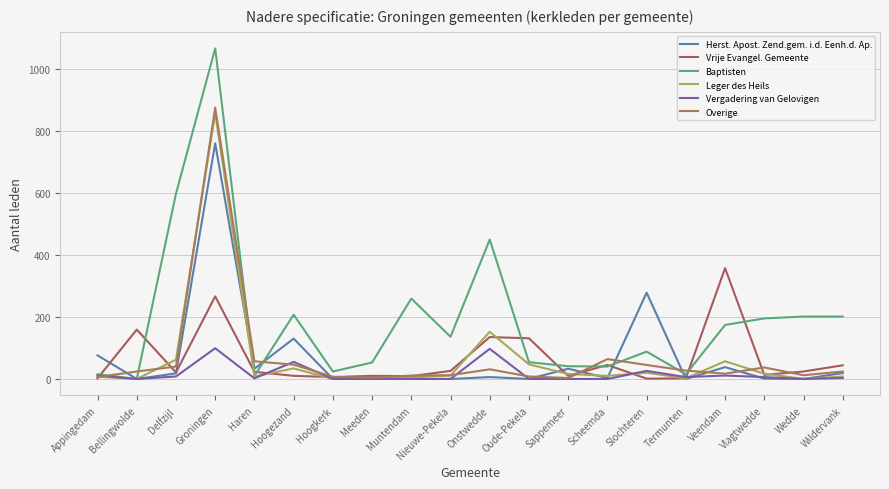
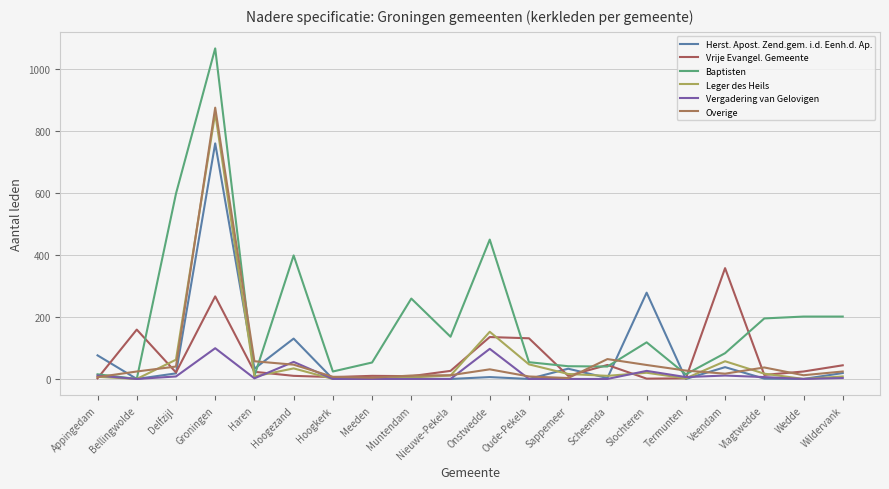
  {
    "Baptisten": {
      "Delfzijl": 600,
      "Groningen": 1070,
-     "Hoogezand": 210,
+     "Hoogezand": 400,
      "Hoogkerk": 20,
      "Meeden": 50,
      "Muntendam": 260,
      "Nieuwe-Pekela": 140,
      "Onstwedde": 450,
-     "Slochteren": 90,
+     "Slochteren": 120,
      "Termunten": 20,
-     "Veendam": 170,
+     "Veendam": 80,
      "Vlagtwedde": 200,
      "Wedde": 200,
      "Wildervank": 200
    }
  }
